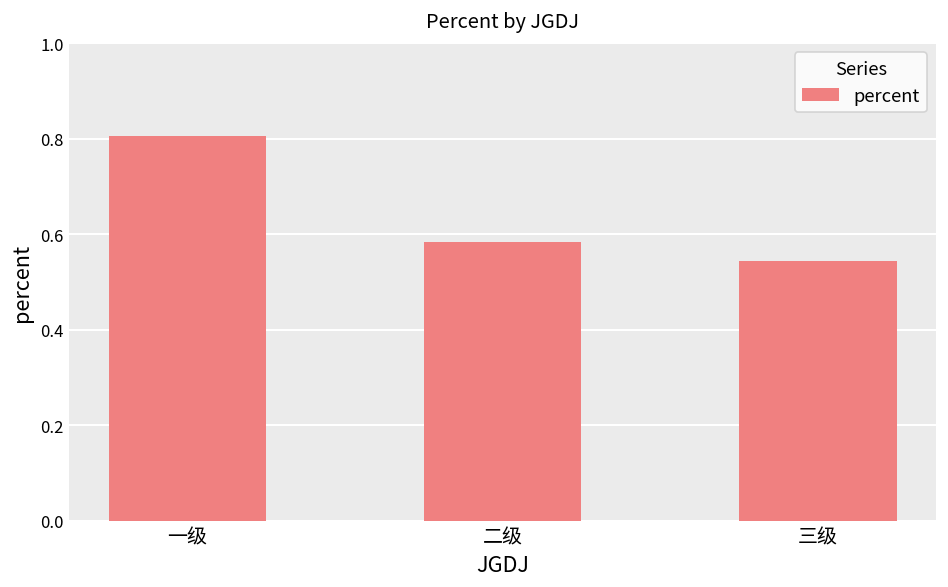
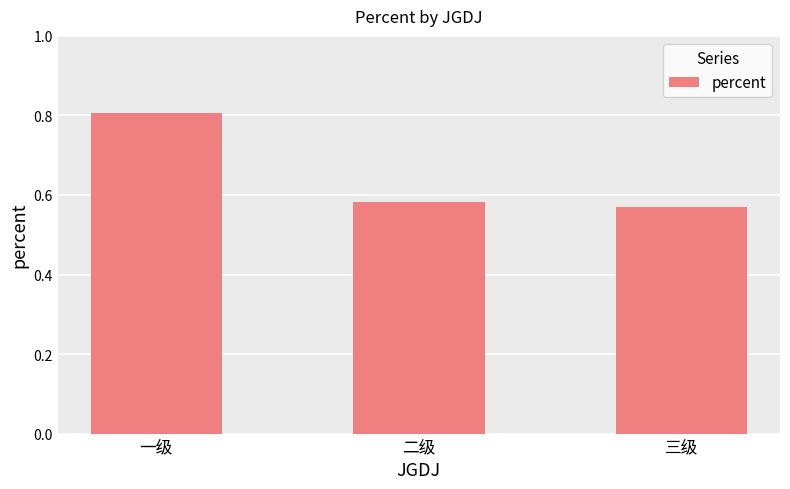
  {
    "一级": 0.81,
    "二级": 0.58,
-   "三级": 0.54
+   "三级": 0.57
  }
